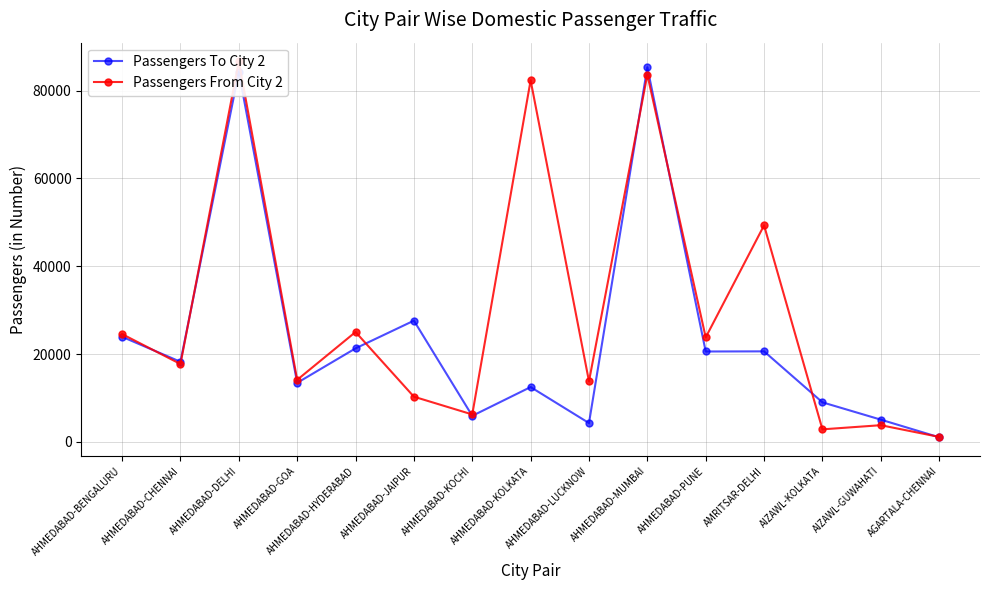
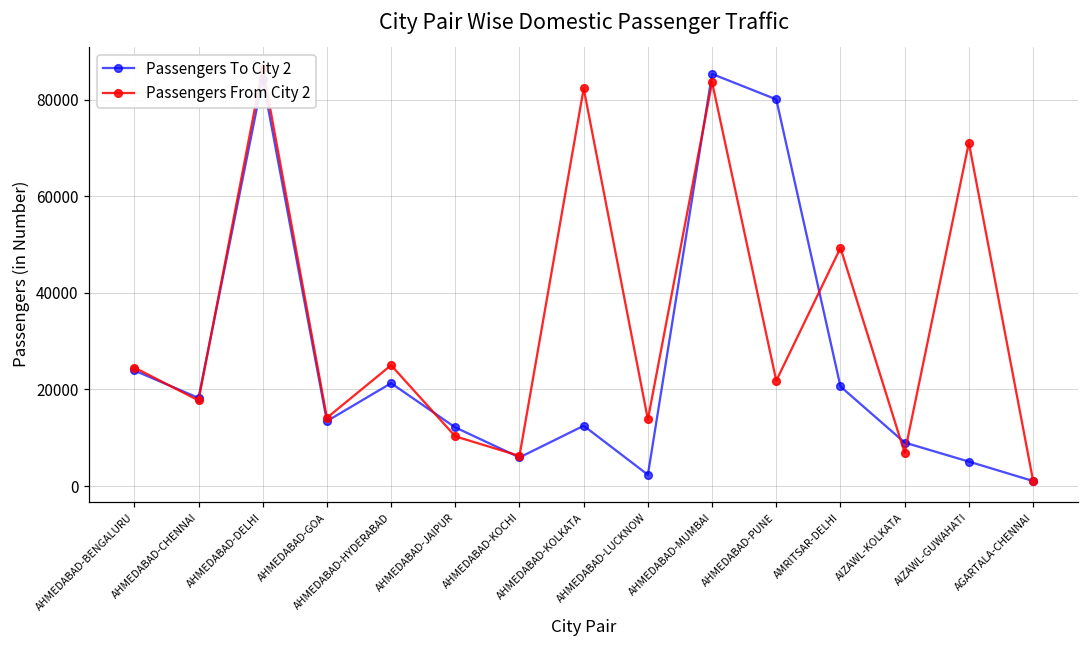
  {
    "Passengers To City 2": {
      "AHMEDABAD-BENGALURU": 24000,
      "AHMEDABAD-GOA": 13000,
      "AHMEDABAD-HYDERABAD": 21000,
-     "AHMEDABAD-JAIPUR": 28000,
+     "AHMEDABAD-JAIPUR": 12000,
      "AHMEDABAD-KOLKATA": 12000,
-     "AHMEDABAD-LUCKNOW": 4000,
+     "AHMEDABAD-LUCKNOW": 2000,
      "AHMEDABAD-MUMBAI": 85000,
-     "AHMEDABAD-PUNE": 21000,
+     "AHMEDABAD-PUNE": 80000,
      "AMRITSAR-DELHI": 21000,
      "AIZAWL-KOLKATA": 9000,
      "AIZAWL-GUWAHATI": 5000
    },
    "Passengers From City 2": {
      "AHMEDABAD-BENGALURU": 25000,
      "AHMEDABAD-GOA": 14000,
      "AHMEDABAD-HYDERABAD": 25000,
      "AHMEDABAD-JAIPUR": 10000,
      "AHMEDABAD-KOLKATA": 82000,
      "AHMEDABAD-LUCKNOW": 14000,
      "AHMEDABAD-MUMBAI": 84000,
-     "AHMEDABAD-PUNE": 24000,
+     "AHMEDABAD-PUNE": 22000,
      "AMRITSAR-DELHI": 49000,
-     "AIZAWL-KOLKATA": 3000,
-     "AIZAWL-GUWAHATI": 4000
+     "AIZAWL-KOLKATA": 7000,
+     "AIZAWL-GUWAHATI": 71000
    }
  }
